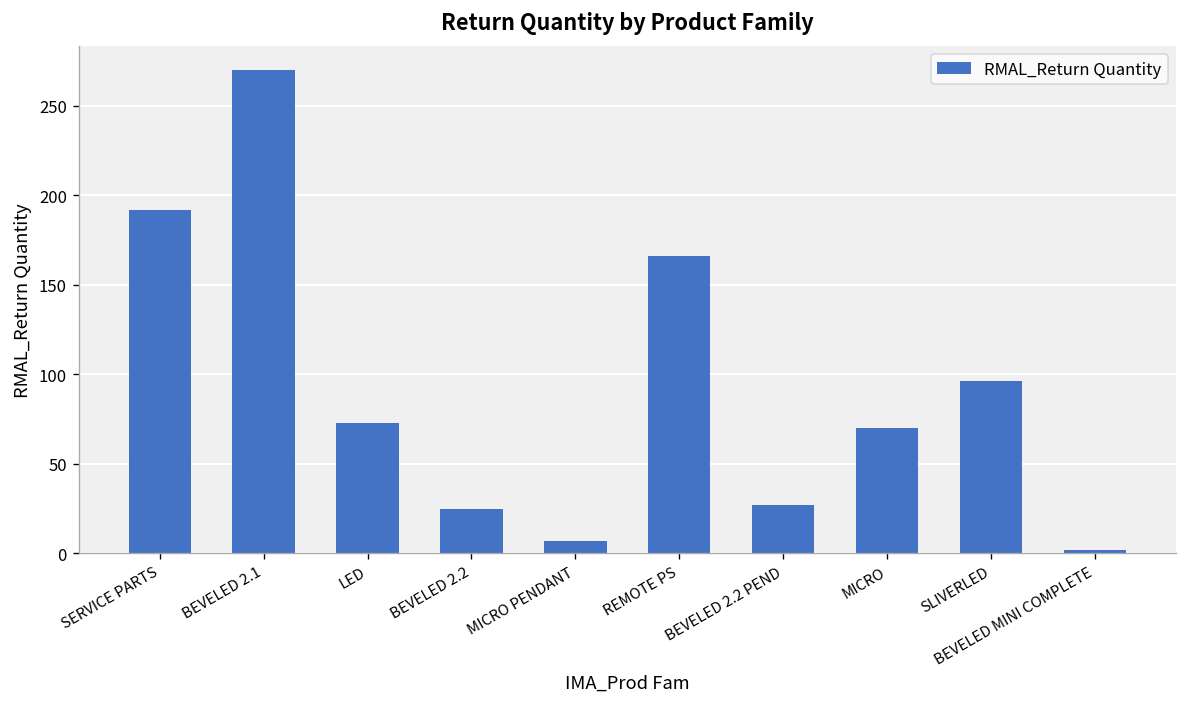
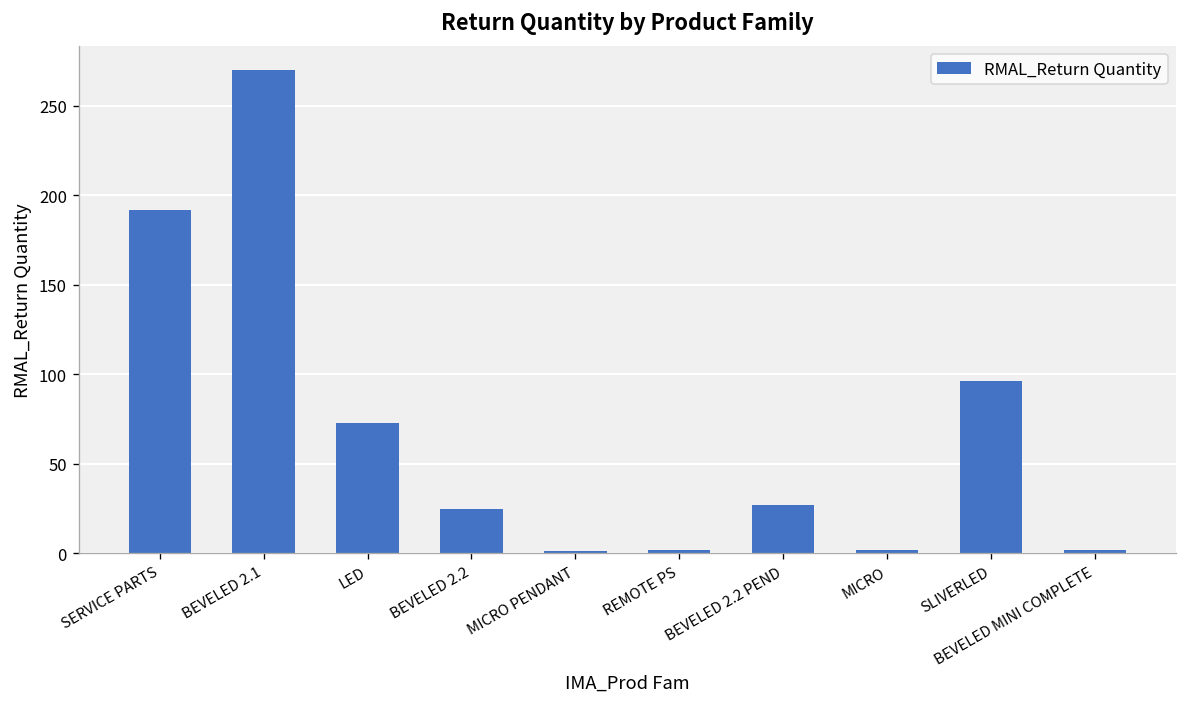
  {
    "SERVICE PARTS": 192,
    "BEVELED 2.1": 270,
    "LED": 73,
    "BEVELED 2.2": 25,
-   "MICRO PENDANT": 7,
-   "REMOTE PS": 166,
+   "MICRO PENDANT": 1,
+   "REMOTE PS": 2,
    "BEVELED 2.2 PEND": 27,
-   "MICRO": 70,
+   "MICRO": 2,
    "SLIVERLED": 96,
    "BEVELED MINI COMPLETE": 2
  }
